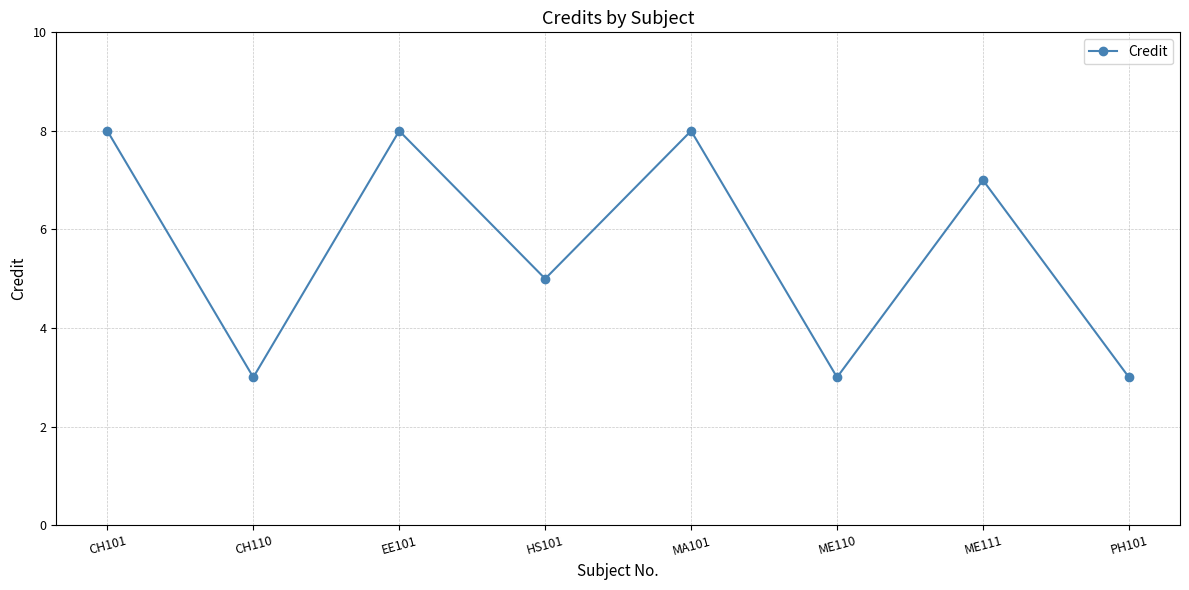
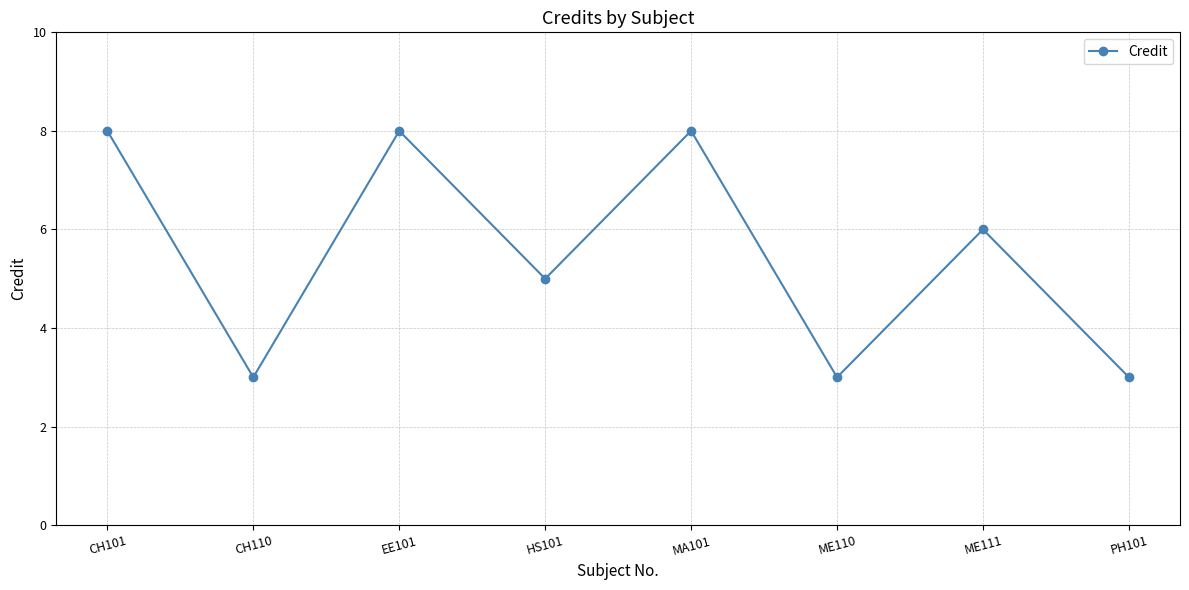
  {
    "CH101": 8,
    "CH110": 3,
    "EE101": 8,
    "HS101": 5,
    "MA101": 8,
    "ME110": 3,
-   "ME111": 7,
+   "ME111": 6,
    "PH101": 3
  }
